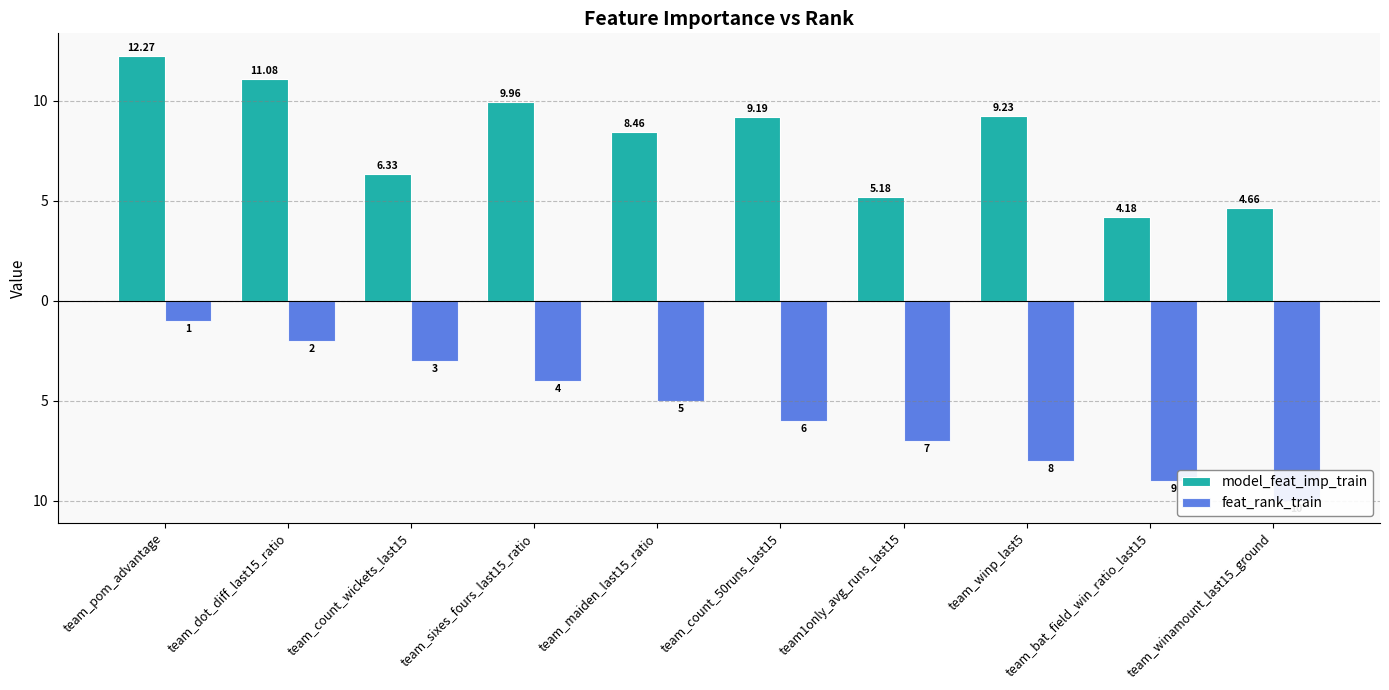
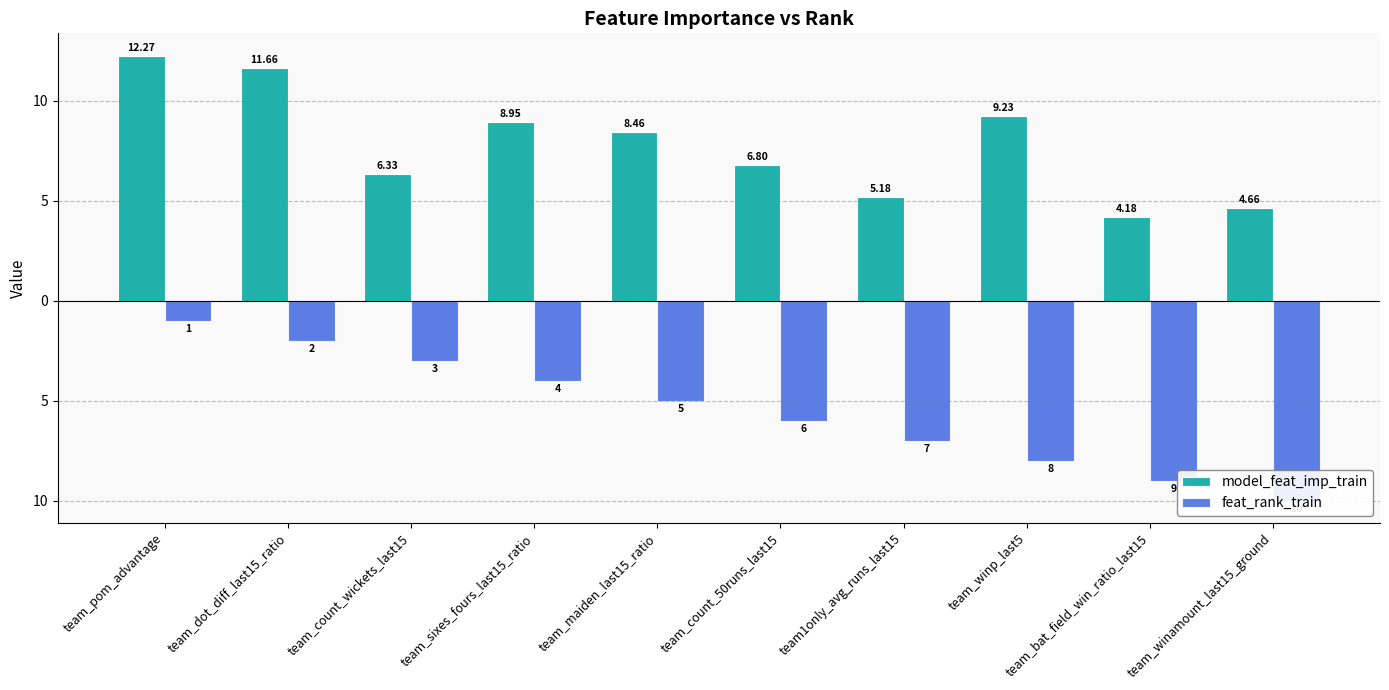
  {
    "model_feat_imp_train": {
      "team_pom_advantage": 12.27,
-     "team_dot_diff_last15_ratio": 11.08,
+     "team_dot_diff_last15_ratio": 11.66,
      "team_count_wickets_last15": 6.33,
-     "team_sixes_fours_last15_ratio": 9.96,
+     "team_sixes_fours_last15_ratio": 8.95,
      "team_maiden_last15_ratio": 8.46,
-     "team_count_50runs_last15": 9.19,
+     "team_count_50runs_last15": 6.80,
      "team1only_avg_runs_last15": 5.18,
      "team_winp_last5": 9.23,
      "team_bat_field_win_ratio_last15": 4.18,
      "team_winamount_last15_ground": 4.66
    }
  }
